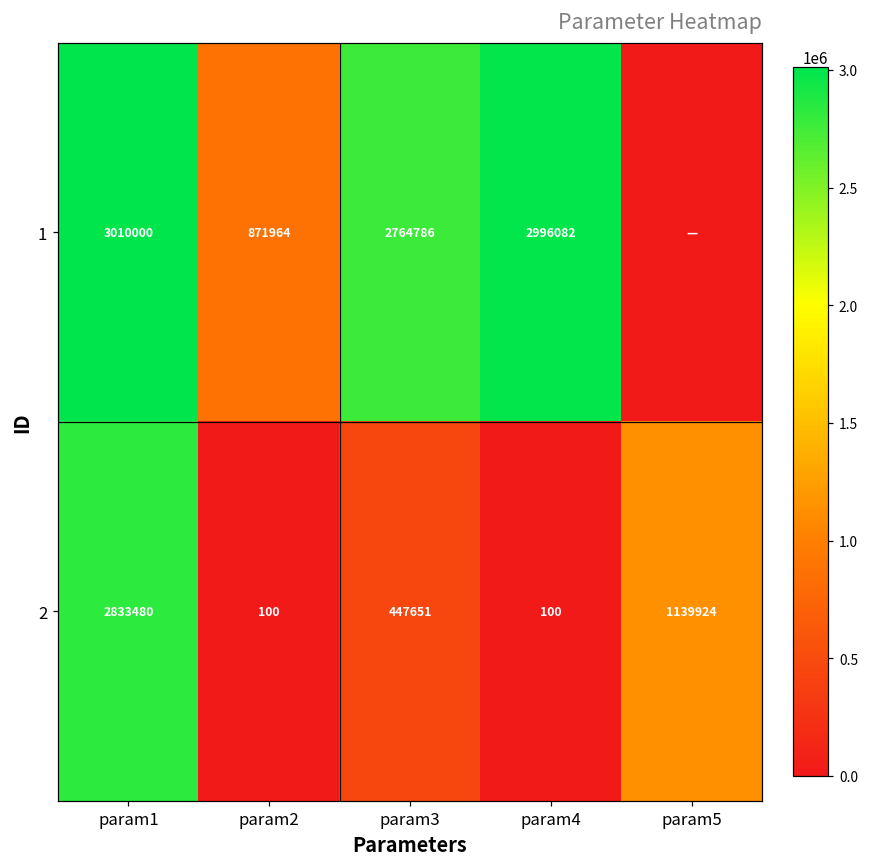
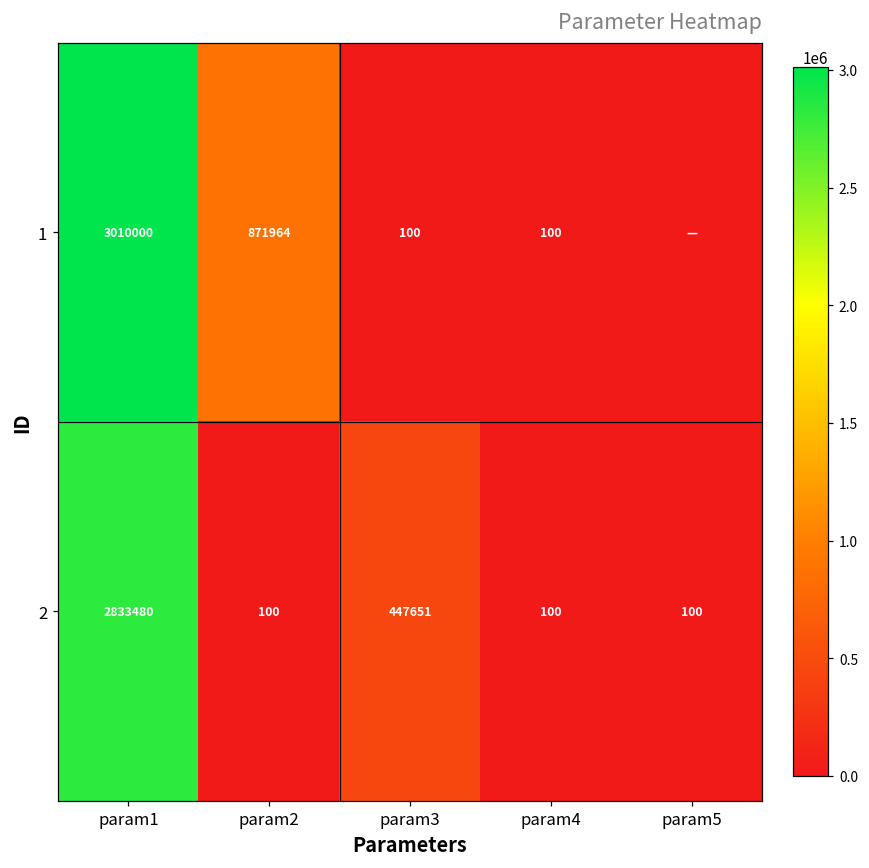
  {
    "1": {
      "param1": 3010000,
      "param2": 871964,
-     "param3": 2764786,
-     "param4": 2996082
+     "param3": 100,
+     "param4": 100
    },
    "2": {
      "param1": 2833480,
      "param2": 100,
      "param3": 447651,
      "param4": 100,
-     "param5": 1139924
+     "param5": 100
    }
  }
